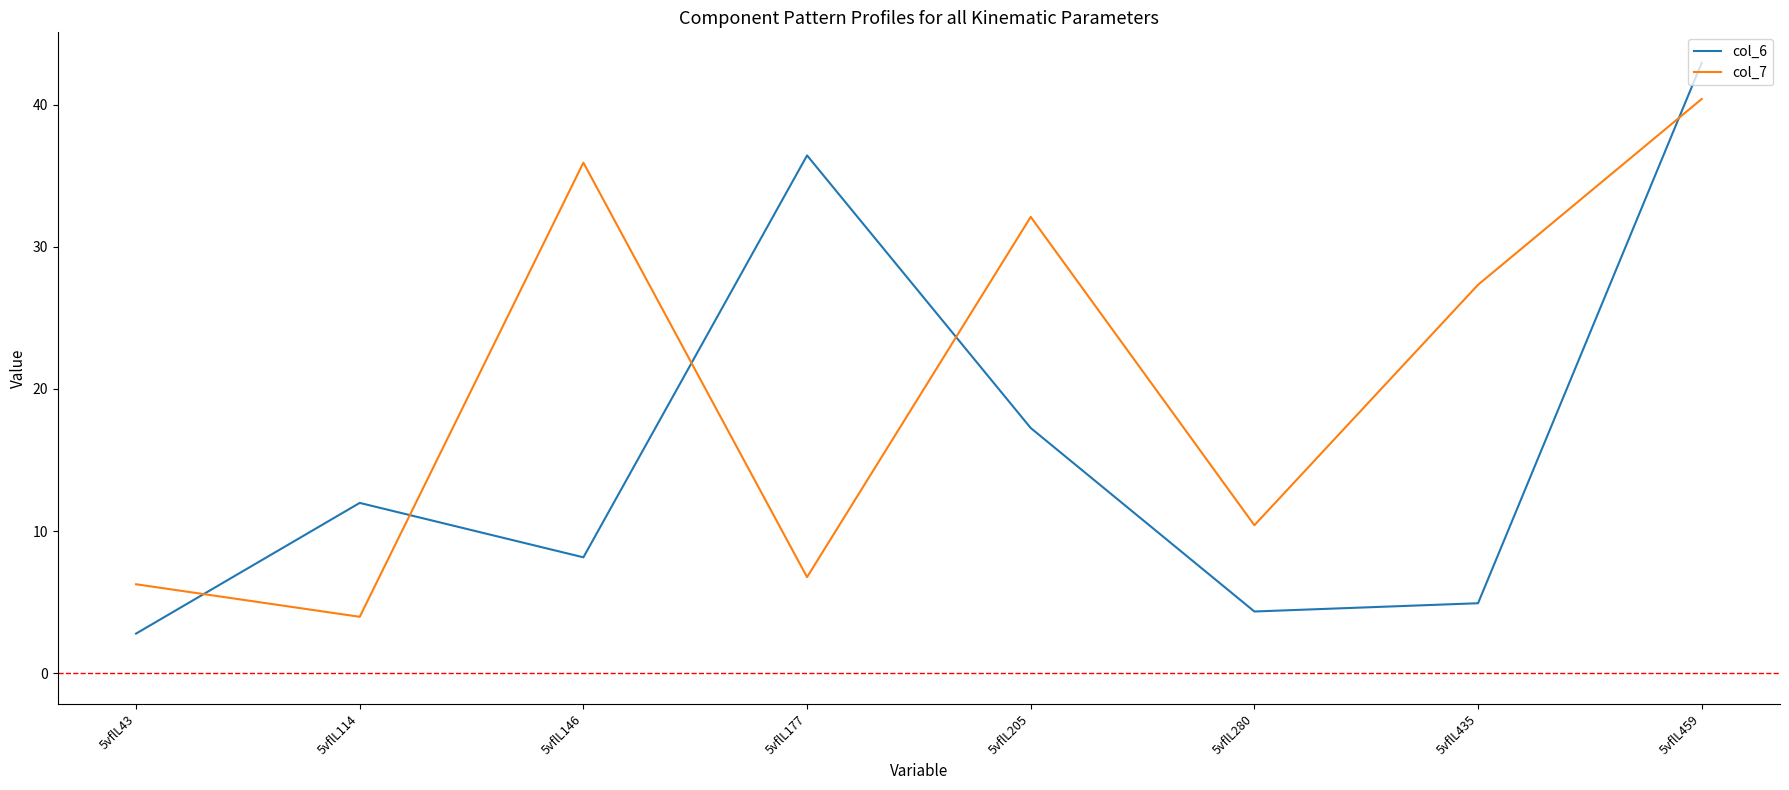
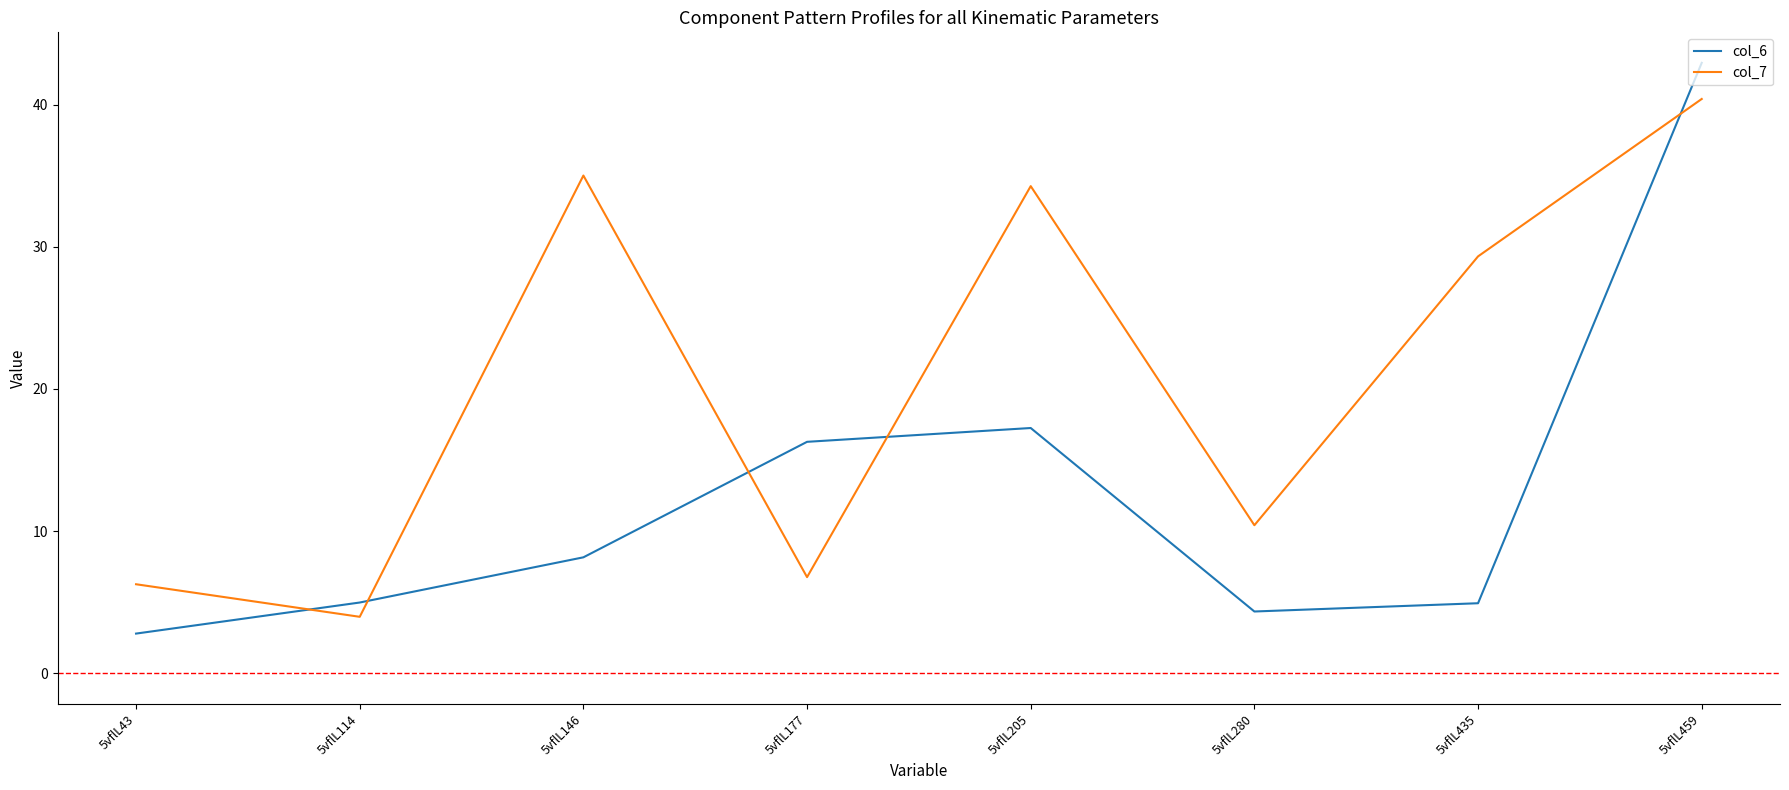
  {
    "col_6": {
      "5vflL43": 2.8,
-     "5vflL114": 12.0,
+     "5vflL114": 5.0,
      "5vflL146": 8.2,
-     "5vflL177": 36.4,
+     "5vflL177": 16.3,
      "5vflL205": 17.3,
      "5vflL280": 4.4,
      "5vflL435": 4.9
    },
    "col_7": {
      "5vflL43": 6.3,
      "5vflL114": 4.0,
-     "5vflL146": 35.9,
+     "5vflL146": 35.0,
      "5vflL177": 6.8,
-     "5vflL205": 32.1,
+     "5vflL205": 34.3,
      "5vflL280": 10.4,
-     "5vflL435": 27.3,
+     "5vflL435": 29.3,
      "5vflL459": 40.4
    }
  }
